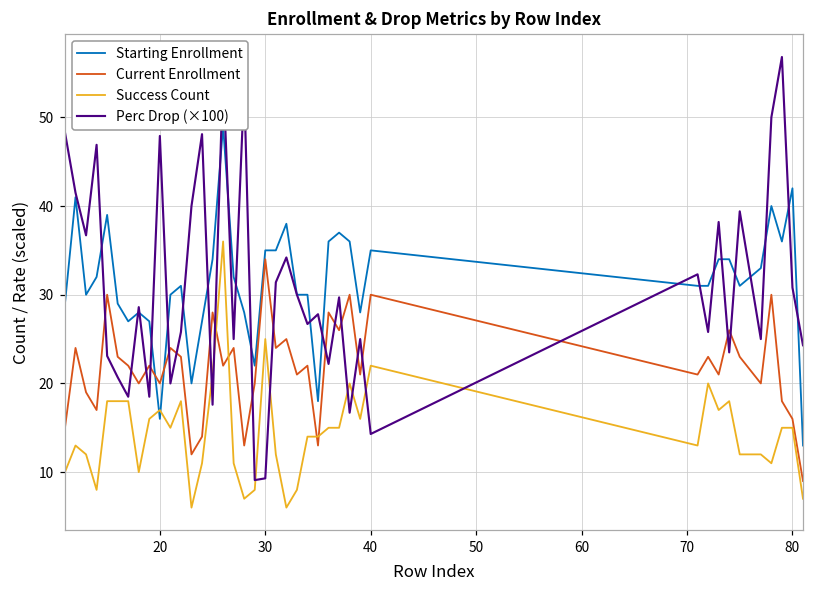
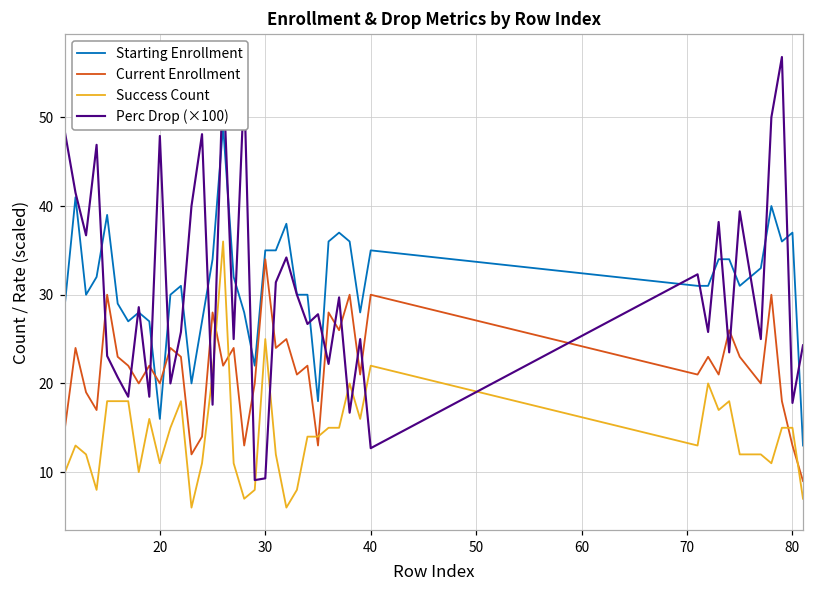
  {
    "Starting Enrollment": {
      "20": 16,
      "30": 35,
      "40": 35,
-     "80": 42
+     "80": 37
    },
    "Current Enrollment": {
      "20": 20,
      "30": 34,
      "40": 30,
-     "80": 16
+     "80": 13
    },
    "Success Count": {
-     "20": 17,
+     "20": 11,
      "30": 25,
      "40": 22,
      "80": 15
    },
    "Perc Drop (×100)": {
      "20": 48,
      "30": 9,
-     "40": 14,
-     "80": 31
+     "40": 13,
+     "80": 18
    }
  }
